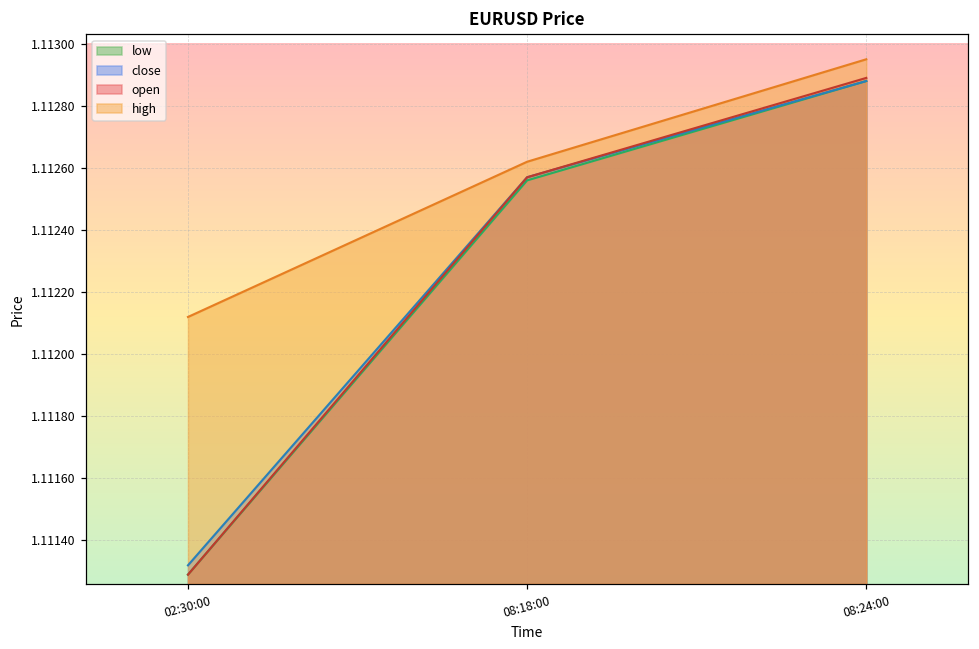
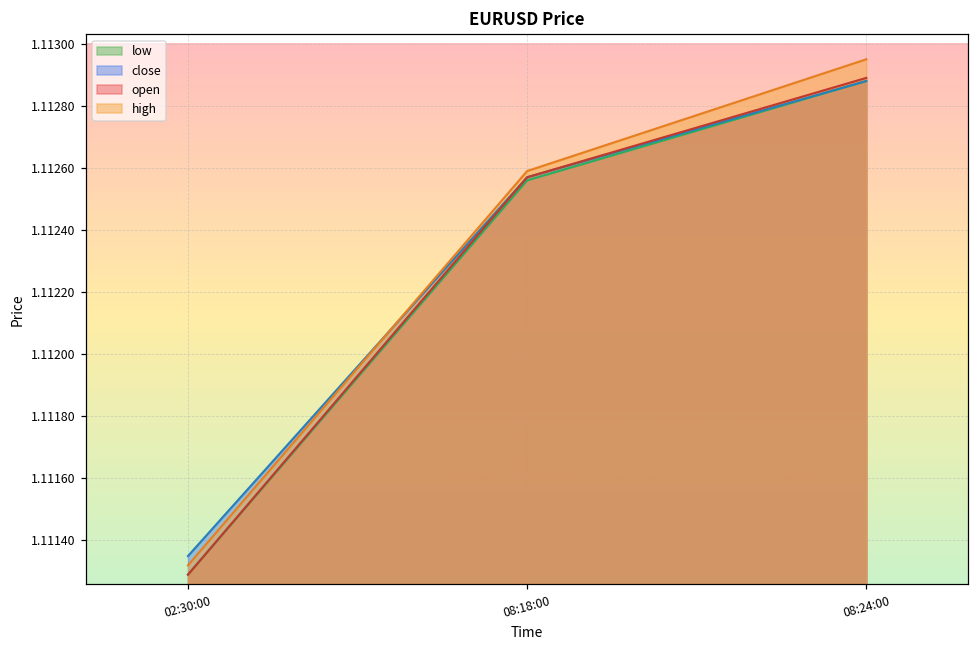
  {
    "low": {
      "08:18:00": 1.11256
    },
    "close": {
-     "02:30:00": 1.11132
+     "02:30:00": 1.11135
    },
    "open": {
      "08:24:00": 1.11289
    },
    "high": {
-     "02:30:00": 1.11212,
-     "08:18:00": 1.11262,
+     "02:30:00": 1.11132,
+     "08:18:00": 1.11259,
      "08:24:00": 1.11295
    }
  }
